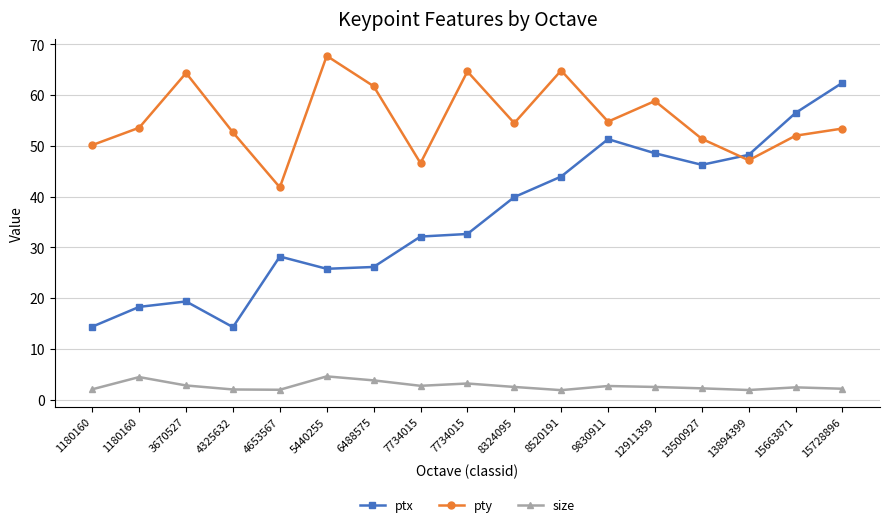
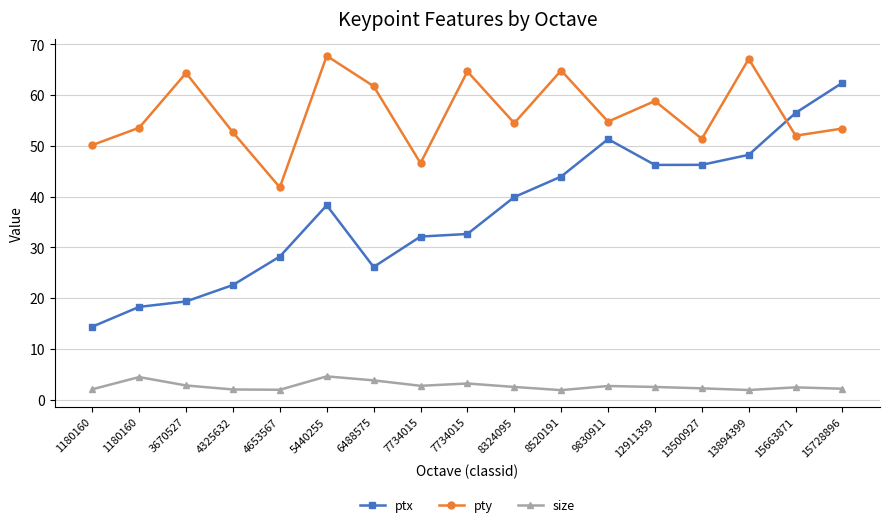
  {
    "ptx": {
      "3670527": 19,
-     "4325632": 14,
+     "4325632": 23,
      "4653567": 28,
-     "5440255": 26,
+     "5440255": 38,
      "6488575": 26,
      "8324095": 40,
      "8520191": 44,
      "9830911": 51,
-     "12911359": 49,
+     "12911359": 46,
      "13500927": 46,
      "13894399": 48,
      "15663871": 57,
      "15728896": 62
    },
    "pty": {
      "3670527": 64,
      "4325632": 53,
      "4653567": 42,
      "5440255": 68,
      "6488575": 62,
      "8324095": 54,
      "8520191": 65,
      "9830911": 55,
      "12911359": 59,
      "13500927": 51,
-     "13894399": 47,
+     "13894399": 67,
      "15663871": 52,
      "15728896": 53
    },
    "size": {
      "3670527": 3,
      "4325632": 2,
      "4653567": 2,
      "5440255": 5,
      "6488575": 4,
      "8324095": 3,
      "8520191": 2,
      "9830911": 3,
      "12911359": 3,
      "13500927": 2,
      "13894399": 2,
      "15663871": 2,
      "15728896": 2
    }
  }
